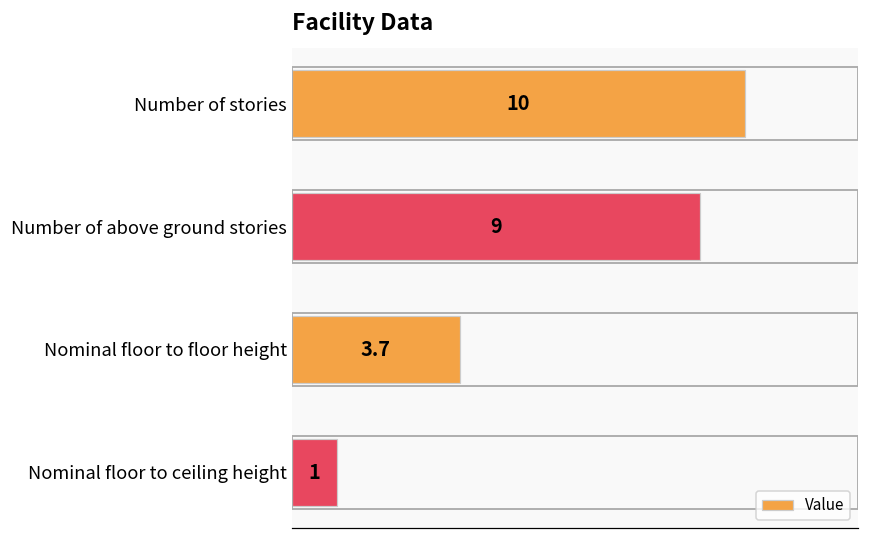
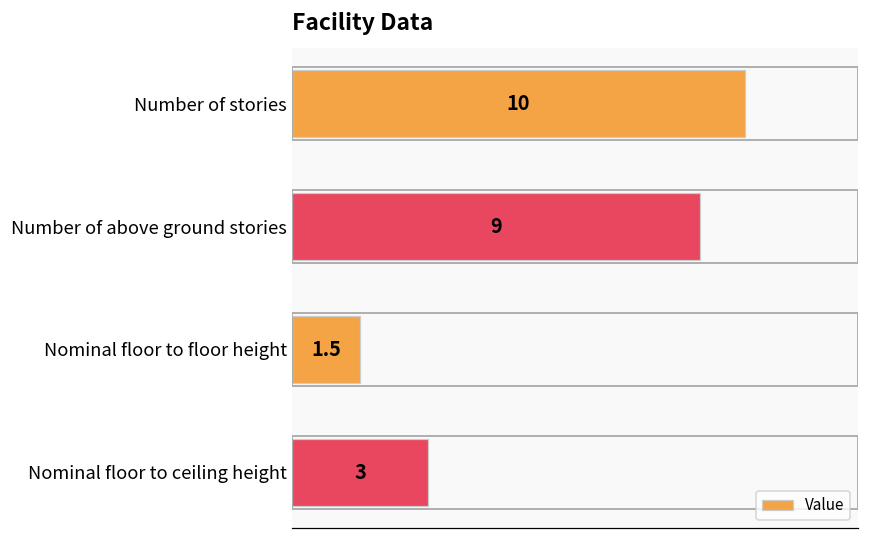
  {
    "Number of stories": 10,
    "Number of above ground stories": 9,
-   "Nominal floor to floor height": 3.7,
-   "Nominal floor to ceiling height": 1
+   "Nominal floor to floor height": 1.5,
+   "Nominal floor to ceiling height": 3
  }
